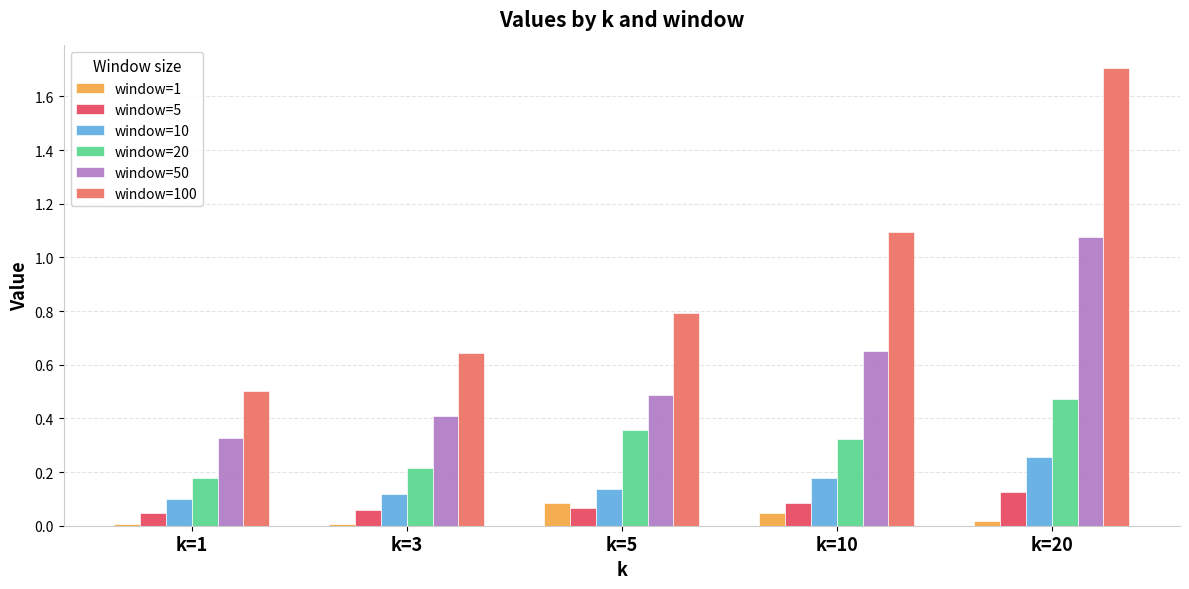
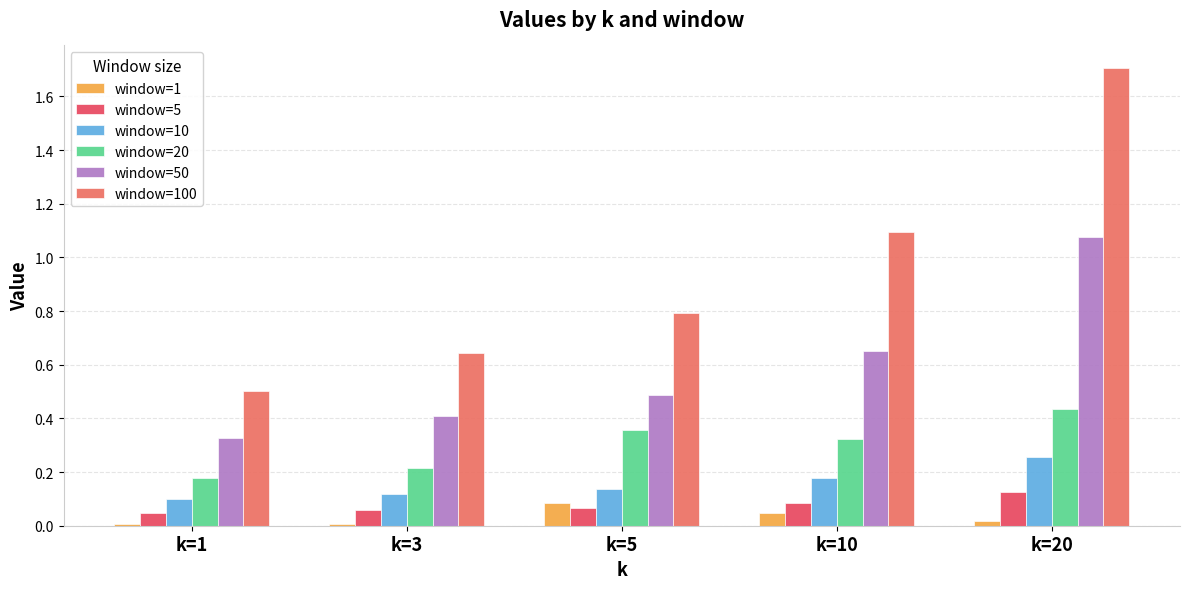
  {
    "window=1": {
      "k=5": 0.09,
      "k=10": 0.05,
      "k=20": 0.02
    },
    "window=10": {
      "k=1": 0.10,
      "k=3": 0.12,
      "k=5": 0.14,
      "k=10": 0.18,
      "k=20": 0.26
    },
    "window=20": {
      "k=1": 0.18,
      "k=3": 0.21,
      "k=5": 0.36,
      "k=10": 0.32,
-     "k=20": 0.47
+     "k=20": 0.43
    },
    "window=50": {
      "k=1": 0.33,
      "k=3": 0.41,
      "k=5": 0.49,
      "k=10": 0.65,
      "k=20": 1.08
    }
  }
